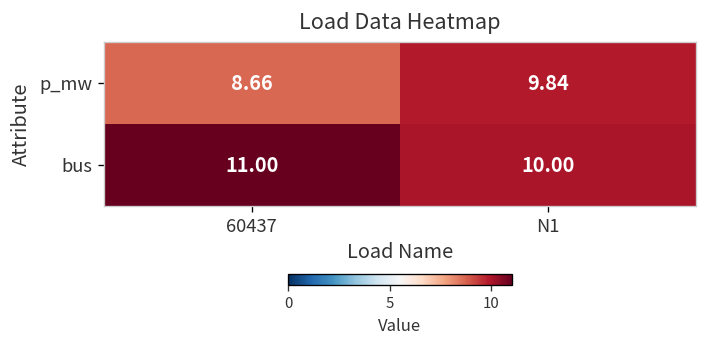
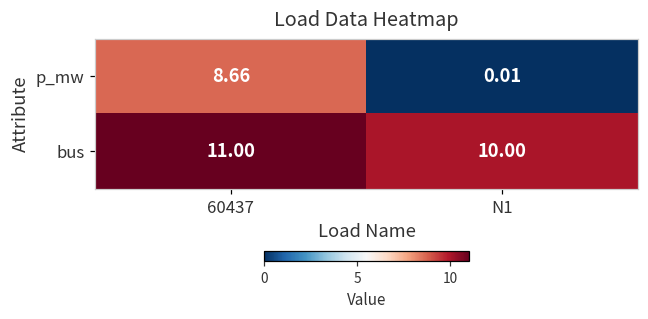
  {
    "p_mw": {
      "60437": 8.66,
-     "N1": 9.84
+     "N1": 0.01
    },
    "bus": {
      "60437": 11.00,
      "N1": 10.00
    }
  }
